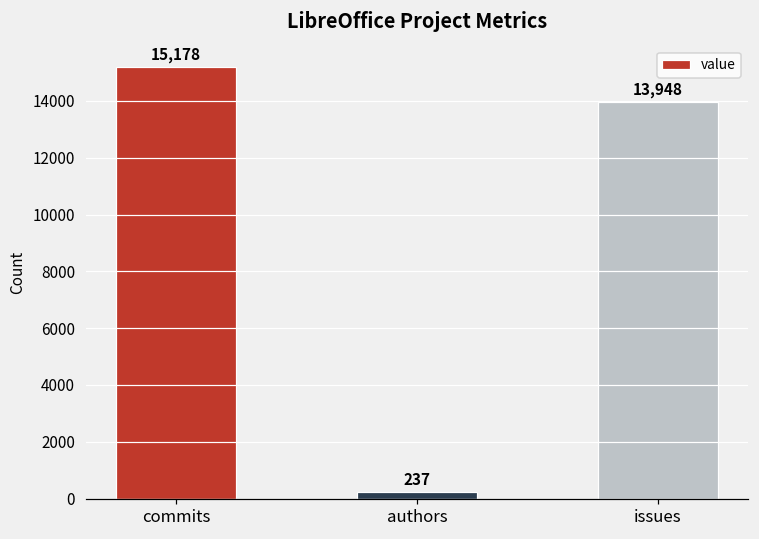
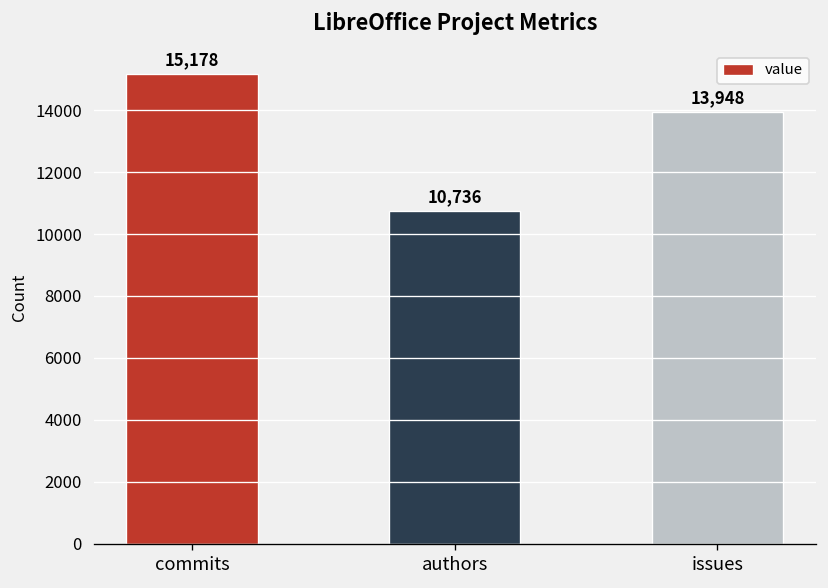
  {
    "commits": "15,178",
-   "authors": "237",
+   "authors": "10,736",
    "issues": "13,948"
  }
